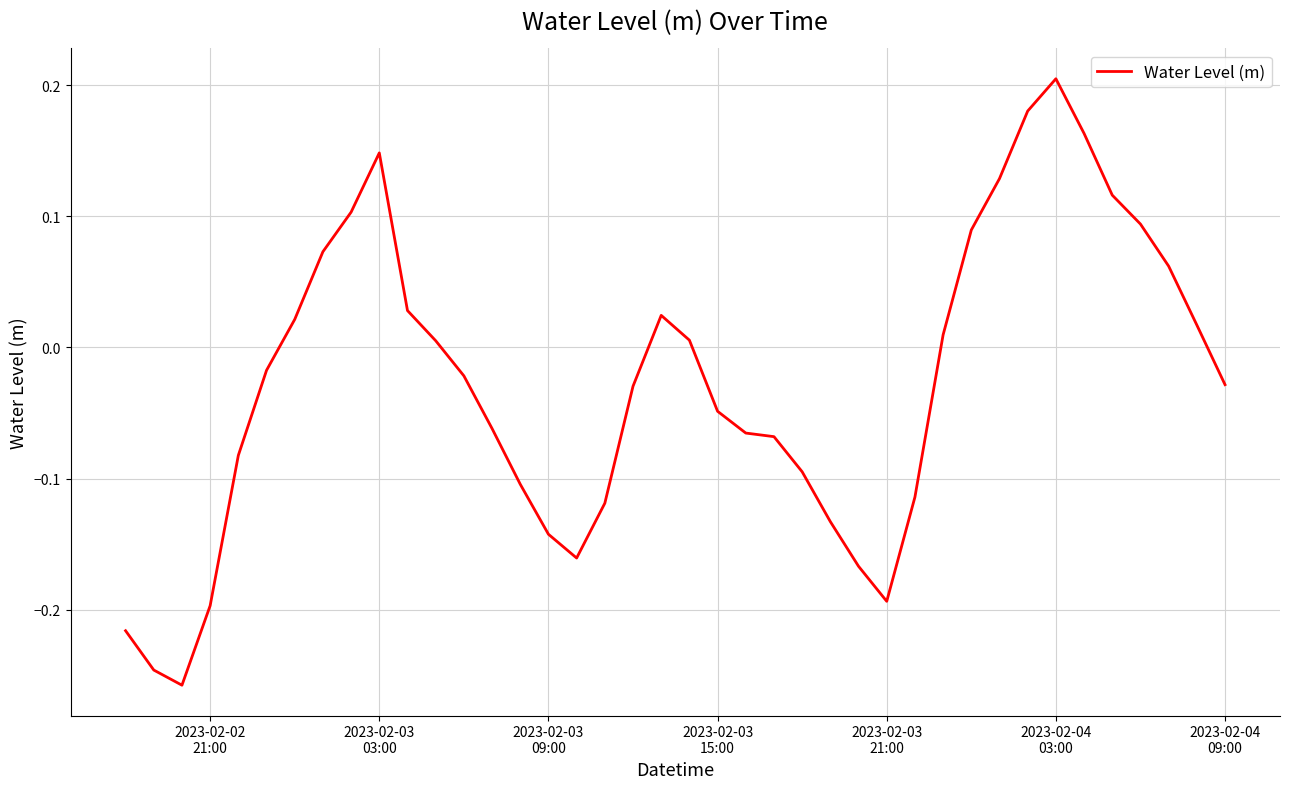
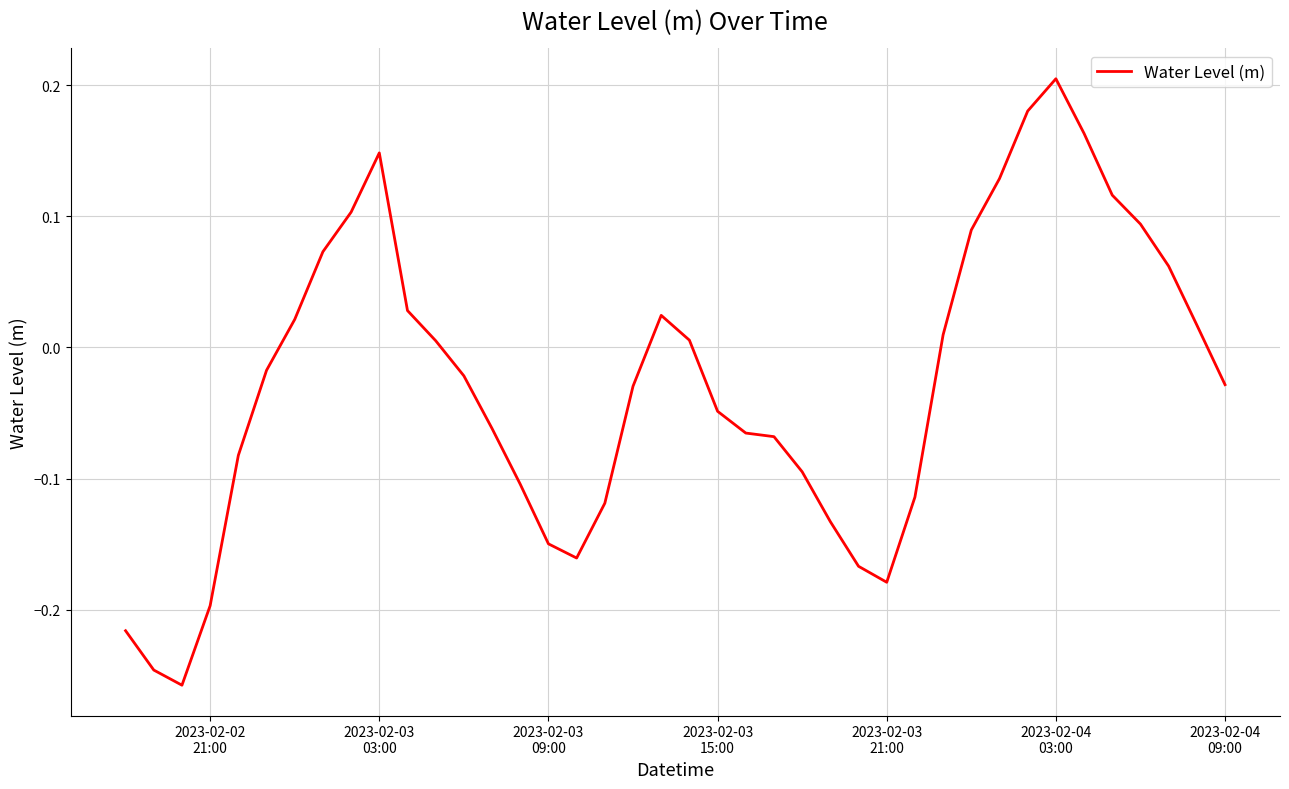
  {
    "2023-02-02 21:00": -0.197,
    "2023-02-03 03:00": 0.148,
-   "2023-02-03 09:00": -0.142,
+   "2023-02-03 09:00": -0.150,
    "2023-02-03 15:00": -0.049,
-   "2023-02-03 21:00": -0.194,
+   "2023-02-03 21:00": -0.179,
    "2023-02-04 03:00": 0.205,
    "2023-02-04 09:00": -0.028
  }
